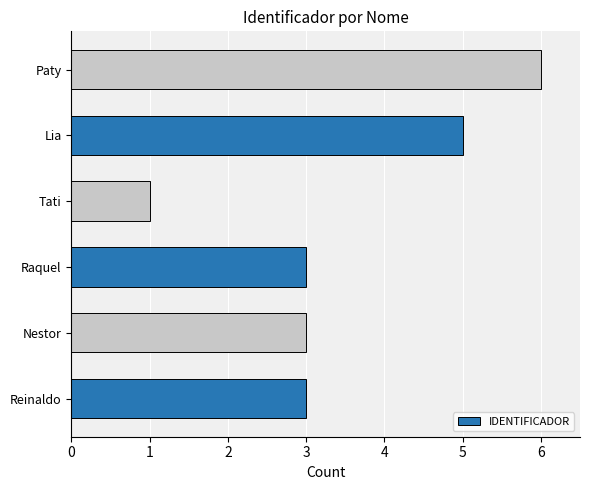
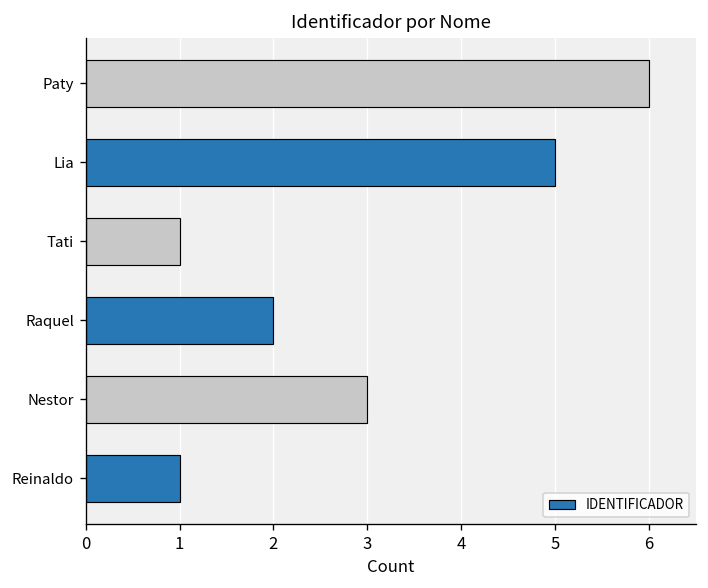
  {
    "Paty": 6,
    "Lia": 5,
    "Tati": 1,
-   "Raquel": 3,
+   "Raquel": 2,
    "Nestor": 3,
-   "Reinaldo": 3
+   "Reinaldo": 1
  }
